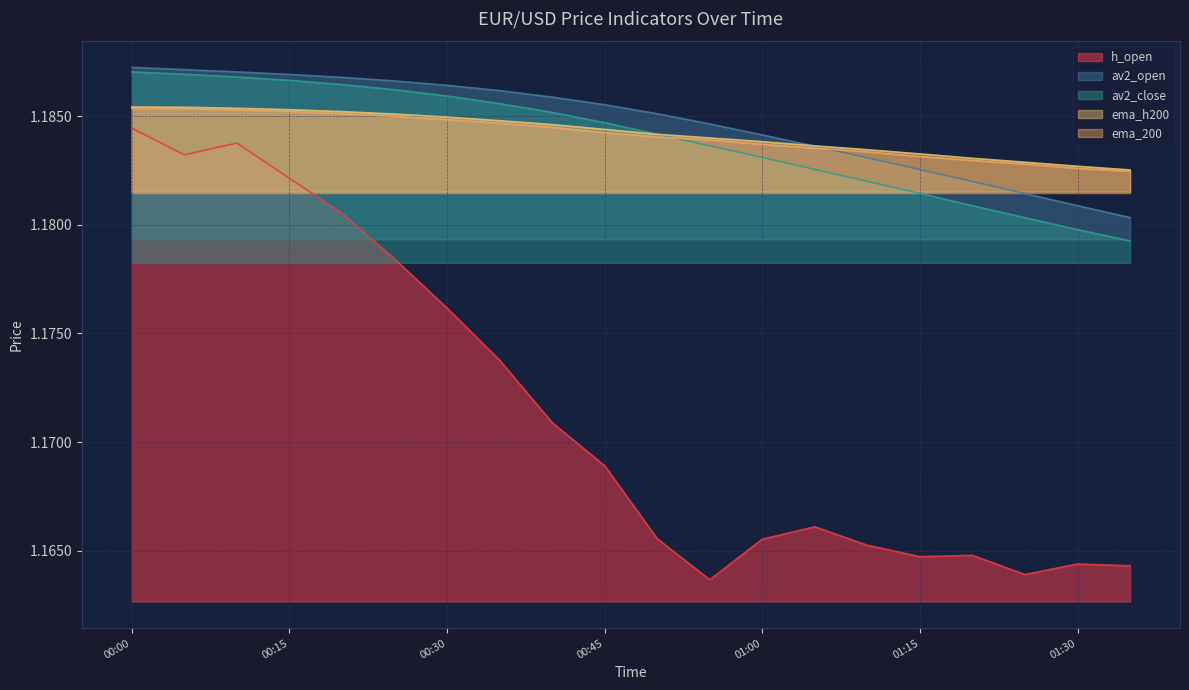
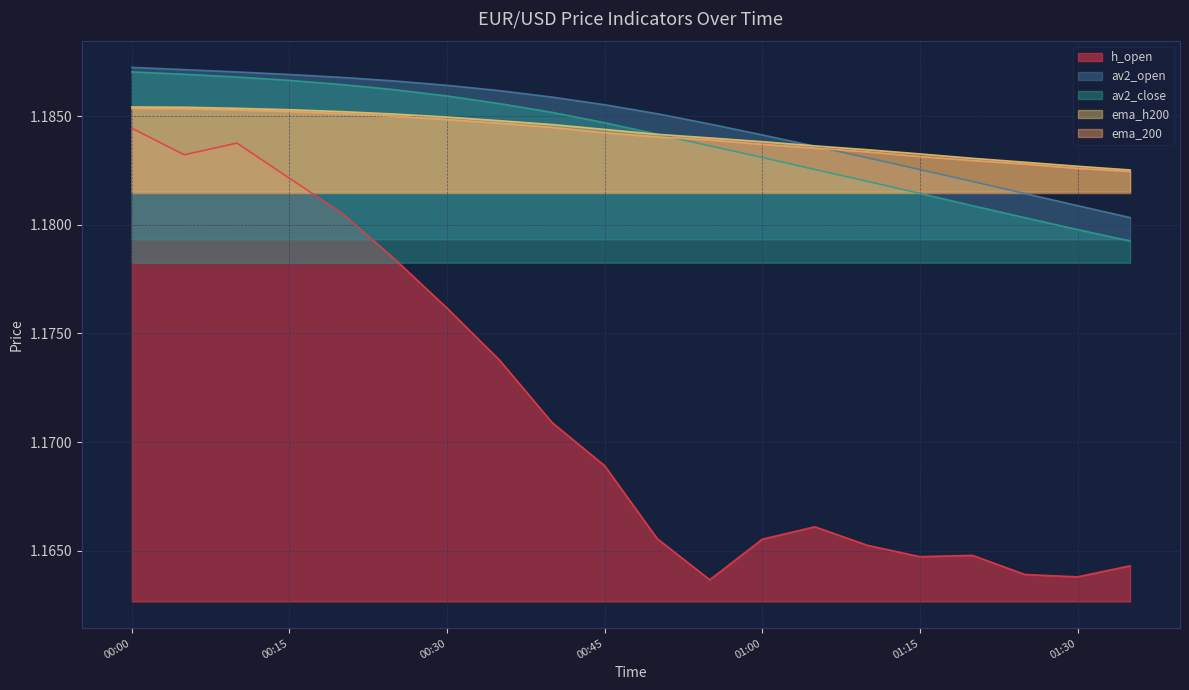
  {
    "h_open": {
      "00:00": 1.1844,
      "00:15": 1.1821,
      "00:30": 1.1762,
      "00:45": 1.1689,
      "01:00": 1.1655,
      "01:15": 1.1647,
-     "01:30": 1.1644
+     "01:30": 1.1638
    }
  }
